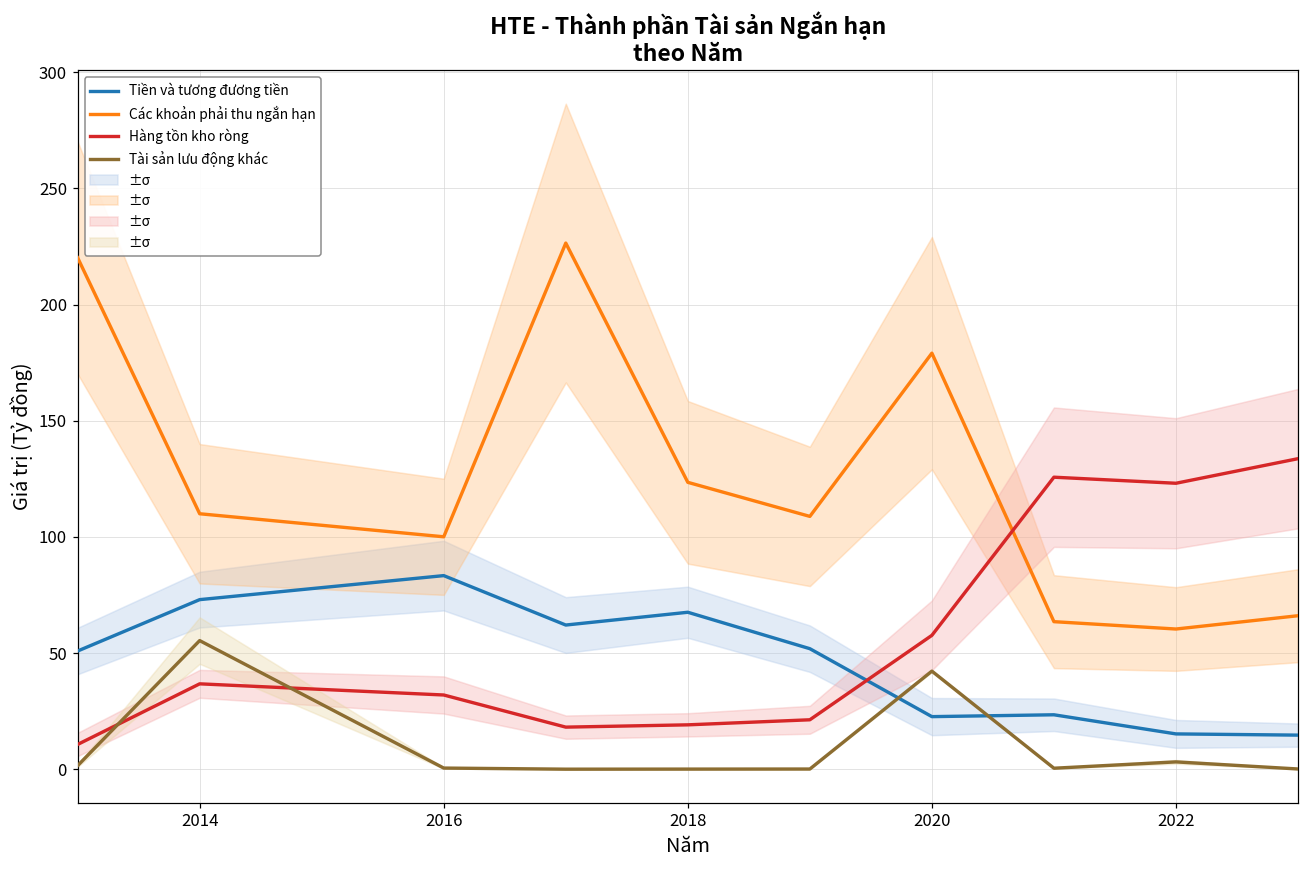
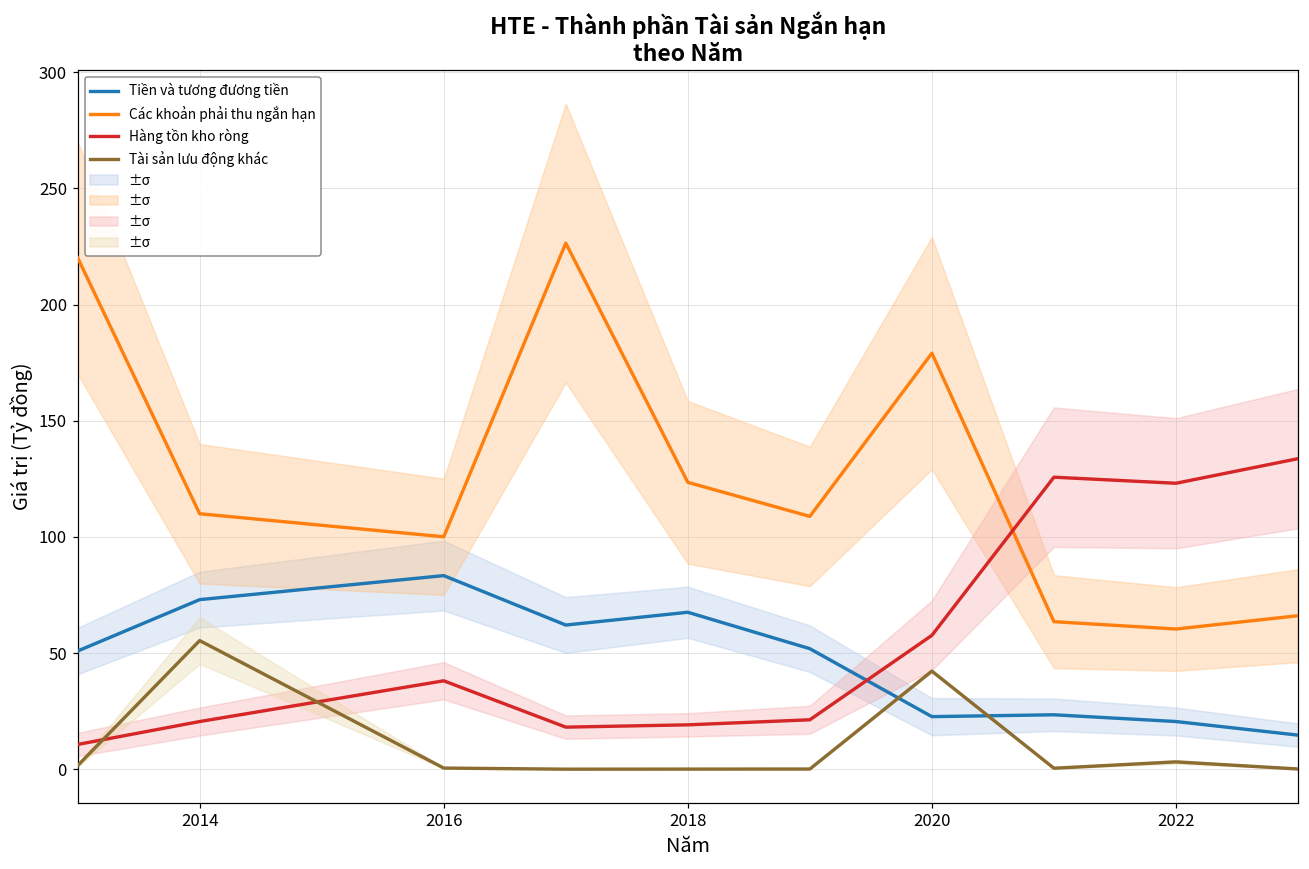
  {
    "Tiền và tương đương tiền": {
      "2014": 73,
      "2016": 83,
      "2018": 68,
      "2020": 23,
-     "2022": 15
+     "2022": 21
    },
    "Các khoản phải thu ngắn hạn": {
      "2014": 110,
      "2016": 100,
      "2018": 123,
      "2020": 179,
      "2022": 60
    },
    "Hàng tồn kho ròng": {
-     "2014": 37,
-     "2016": 32,
+     "2014": 21,
+     "2016": 38,
      "2018": 19,
      "2020": 58,
      "2022": 123
    },
    "Tài sản lưu động khác": {
      "2014": 55
    }
  }
